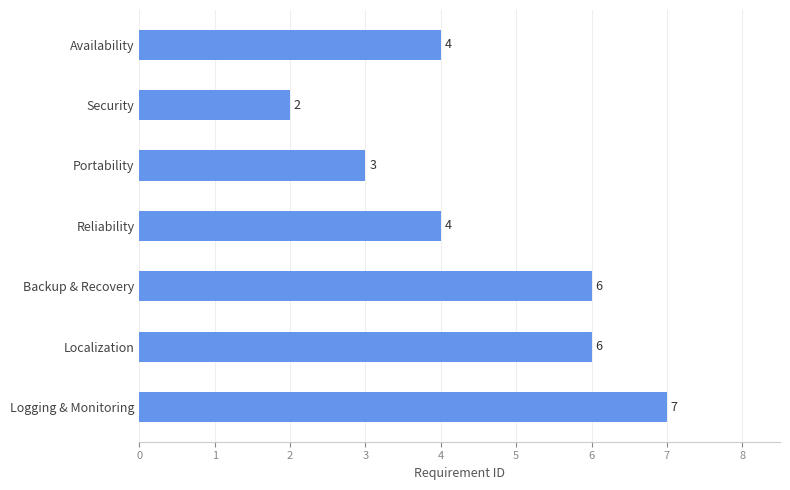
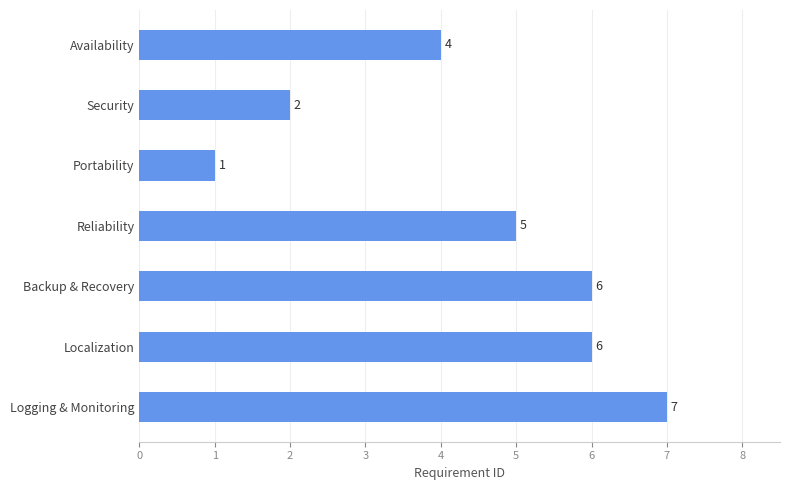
  {
    "Availability": 4,
    "Security": 2,
-   "Portability": 3,
-   "Reliability": 4,
+   "Portability": 1,
+   "Reliability": 5,
    "Backup & Recovery": 6,
    "Localization": 6,
    "Logging & Monitoring": 7
  }
